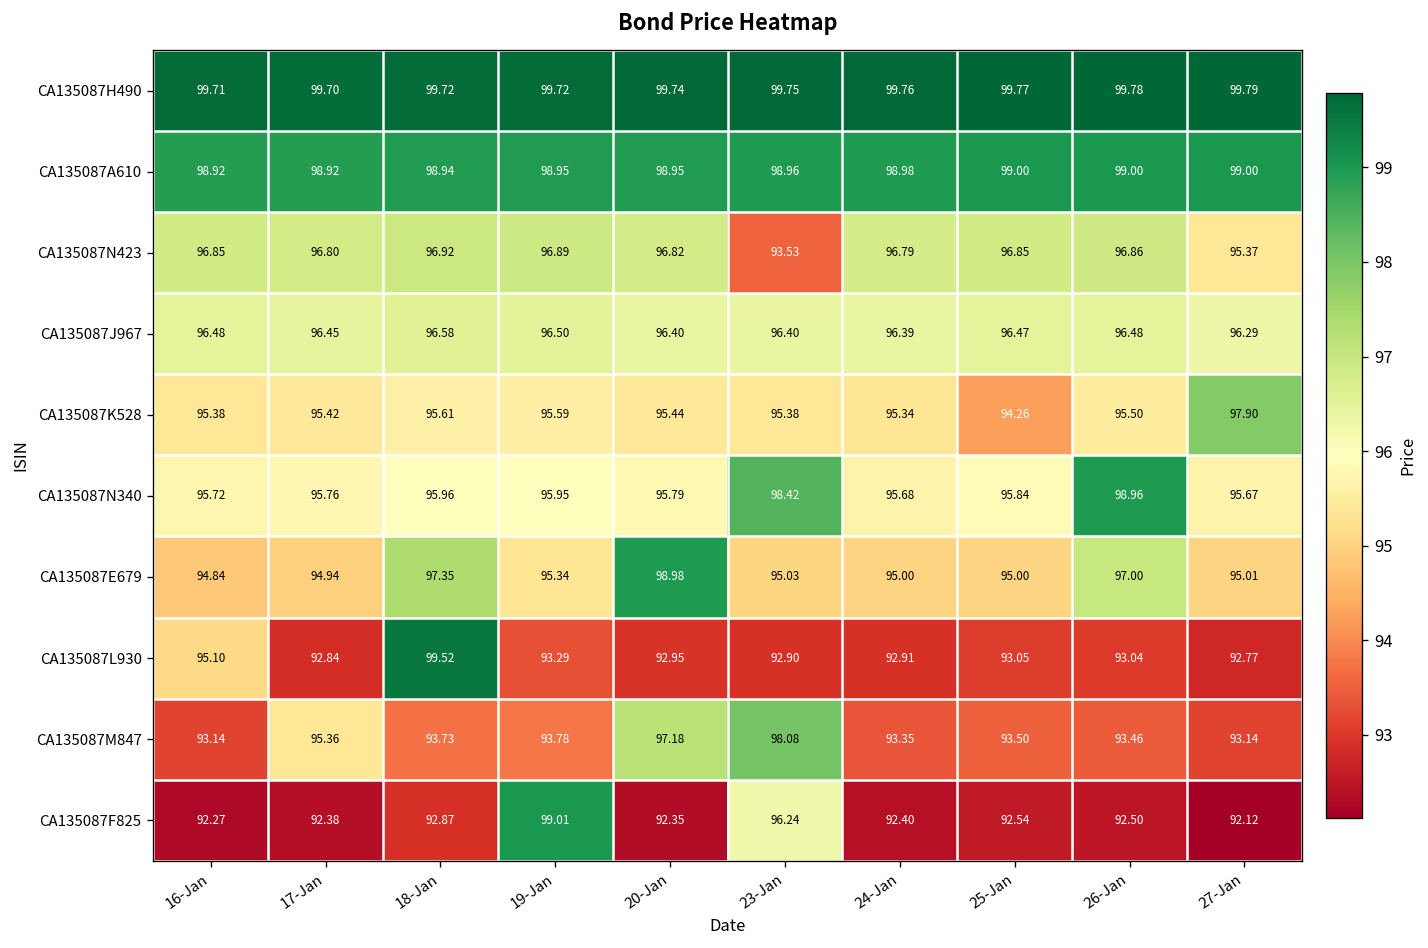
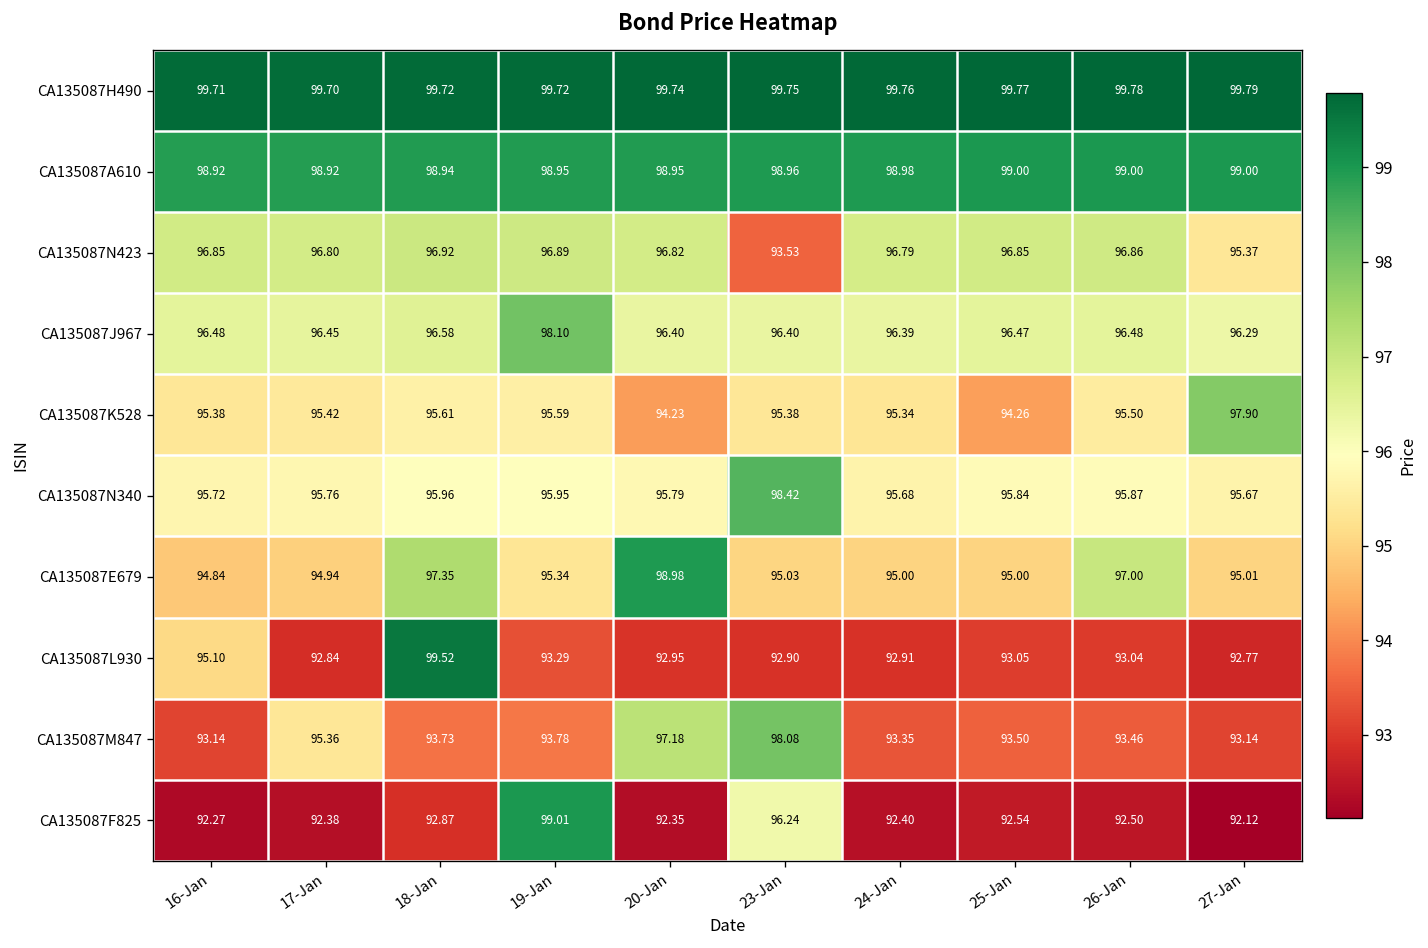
  {
    "CA135087H490": {
      "16-Jan": 99.71,
      "17-Jan": 99.70,
      "18-Jan": 99.72,
      "19-Jan": 99.72,
      "20-Jan": 99.74,
      "23-Jan": 99.75,
      "24-Jan": 99.76,
      "25-Jan": 99.77,
      "26-Jan": 99.78,
      "27-Jan": 99.79
    },
    "CA135087A610": {
      "16-Jan": 98.92,
      "17-Jan": 98.92,
      "18-Jan": 98.94,
      "19-Jan": 98.95,
      "20-Jan": 98.95,
      "23-Jan": 98.96,
      "24-Jan": 98.98,
      "25-Jan": 99.00,
      "26-Jan": 99.00,
      "27-Jan": 99.00
    },
    "CA135087N423": {
      "16-Jan": 96.85,
      "17-Jan": 96.80,
      "18-Jan": 96.92,
      "19-Jan": 96.89,
      "20-Jan": 96.82,
      "23-Jan": 93.53,
      "24-Jan": 96.79,
      "25-Jan": 96.85,
      "26-Jan": 96.86,
      "27-Jan": 95.37
    },
    "CA135087J967": {
      "16-Jan": 96.48,
      "17-Jan": 96.45,
      "18-Jan": 96.58,
-     "19-Jan": 96.50,
+     "19-Jan": 98.10,
      "20-Jan": 96.40,
      "23-Jan": 96.40,
      "24-Jan": 96.39,
      "25-Jan": 96.47,
      "26-Jan": 96.48,
      "27-Jan": 96.29
    },
    "CA135087K528": {
      "16-Jan": 95.38,
      "17-Jan": 95.42,
      "18-Jan": 95.61,
      "19-Jan": 95.59,
-     "20-Jan": 95.44,
+     "20-Jan": 94.23,
      "23-Jan": 95.38,
      "24-Jan": 95.34,
      "25-Jan": 94.26,
      "26-Jan": 95.50,
      "27-Jan": 97.90
    },
    "CA135087N340": {
      "16-Jan": 95.72,
      "17-Jan": 95.76,
      "18-Jan": 95.96,
      "19-Jan": 95.95,
      "20-Jan": 95.79,
      "23-Jan": 98.42,
      "24-Jan": 95.68,
      "25-Jan": 95.84,
-     "26-Jan": 98.96,
+     "26-Jan": 95.87,
      "27-Jan": 95.67
    },
    "CA135087E679": {
      "16-Jan": 94.84,
      "17-Jan": 94.94,
      "18-Jan": 97.35,
      "19-Jan": 95.34,
      "20-Jan": 98.98,
      "23-Jan": 95.03,
      "24-Jan": 95.00,
      "25-Jan": 95.00,
      "26-Jan": 97.00,
      "27-Jan": 95.01
    },
    "CA135087L930": {
      "16-Jan": 95.10,
      "17-Jan": 92.84,
      "18-Jan": 99.52,
      "19-Jan": 93.29,
      "20-Jan": 92.95,
      "23-Jan": 92.90,
      "24-Jan": 92.91,
      "25-Jan": 93.05,
      "26-Jan": 93.04,
      "27-Jan": 92.77
    },
    "CA135087M847": {
      "16-Jan": 93.14,
      "17-Jan": 95.36,
      "18-Jan": 93.73,
      "19-Jan": 93.78,
      "20-Jan": 97.18,
      "23-Jan": 98.08,
      "24-Jan": 93.35,
      "25-Jan": 93.50,
      "26-Jan": 93.46,
      "27-Jan": 93.14
    },
    "CA135087F825": {
      "16-Jan": 92.27,
      "17-Jan": 92.38,
      "18-Jan": 92.87,
      "19-Jan": 99.01,
      "20-Jan": 92.35,
      "23-Jan": 96.24,
      "24-Jan": 92.40,
      "25-Jan": 92.54,
      "26-Jan": 92.50,
      "27-Jan": 92.12
    }
  }
